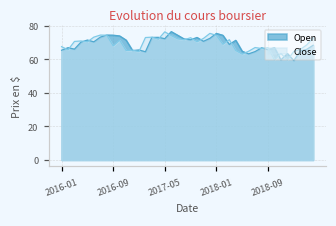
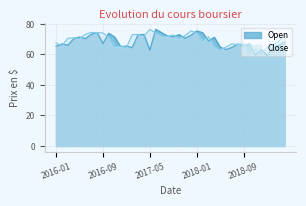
  {
    "Open": {
      "2016-01": 65,
-     "2016-09": 74,
-     "2017-05": 72
+     "2016-09": 67,
+     "2017-05": 63
    },
    "Close": {
      "2016-01": 68,
-     "2016-09": 68,
+     "2016-09": 74,
      "2017-05": 76
    }
  }
